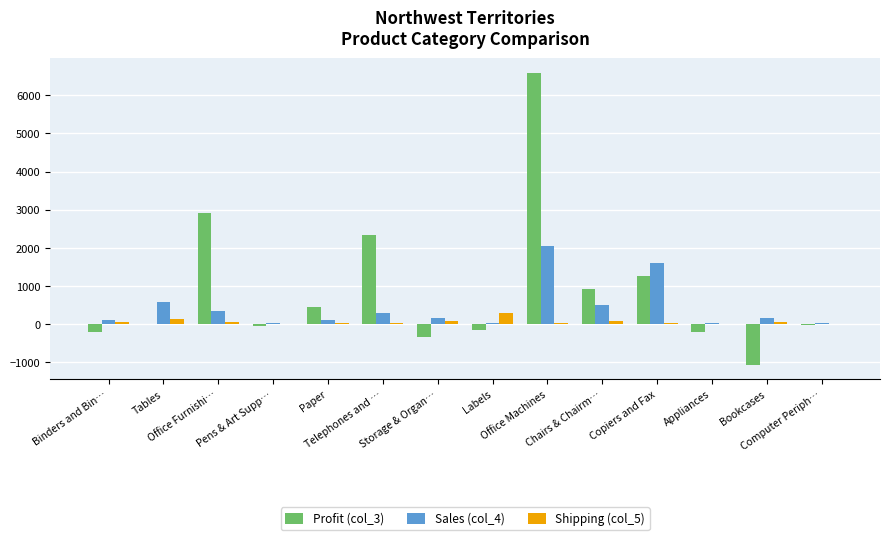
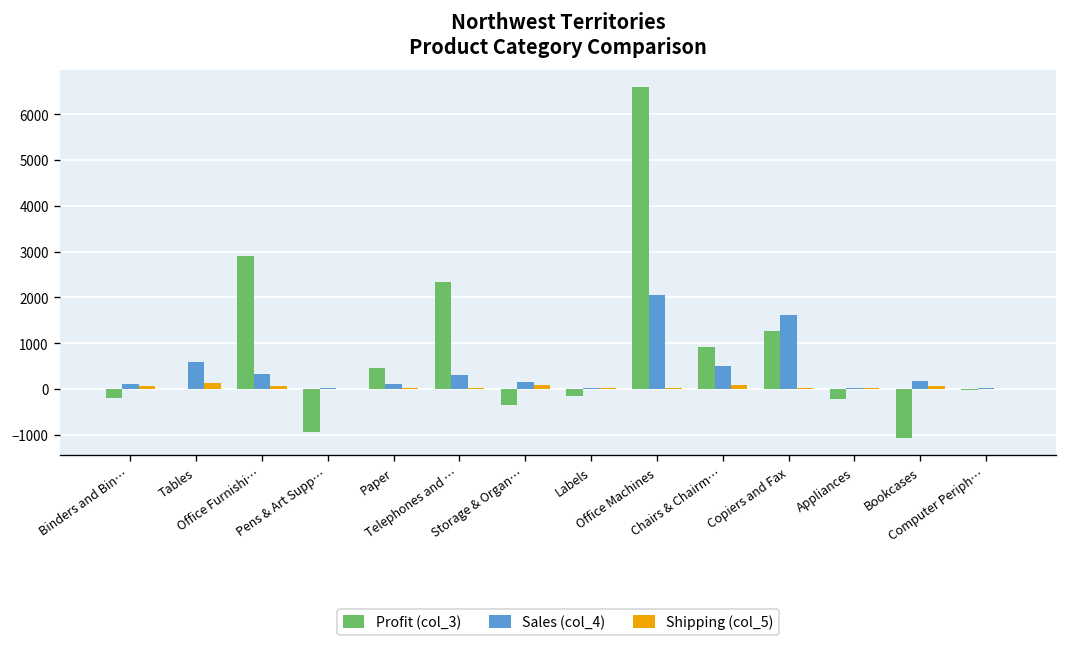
  {
    "Profit (col_3)": {
      "Binders and Bin…": -200,
      "Office Furnishi…": 2900,
-     "Pens & Art Supp…": 0,
+     "Pens & Art Supp…": -900,
      "Paper": 500,
      "Telephones and …": 2300,
      "Storage & Organ…": -300,
      "Labels": -200,
      "Office Machines": 6600,
      "Chairs & Chairm…": 900,
      "Copiers and Fax": 1300,
      "Appliances": -200,
      "Bookcases": -1100
    },
    "Sales (col_4)": {
      "Binders and Bin…": 100,
      "Tables": 600,
      "Office Furnishi…": 300,
      "Paper": 100,
      "Telephones and …": 300,
      "Storage & Organ…": 200,
      "Office Machines": 2100,
      "Chairs & Chairm…": 500,
      "Copiers and Fax": 1600,
      "Bookcases": 200
    },
    "Shipping (col_5)": {
      "Tables": 100,
      "Storage & Organ…": 100,
-     "Labels": 300,
+     "Labels": 0,
      "Chairs & Chairm…": 100
    }
  }
